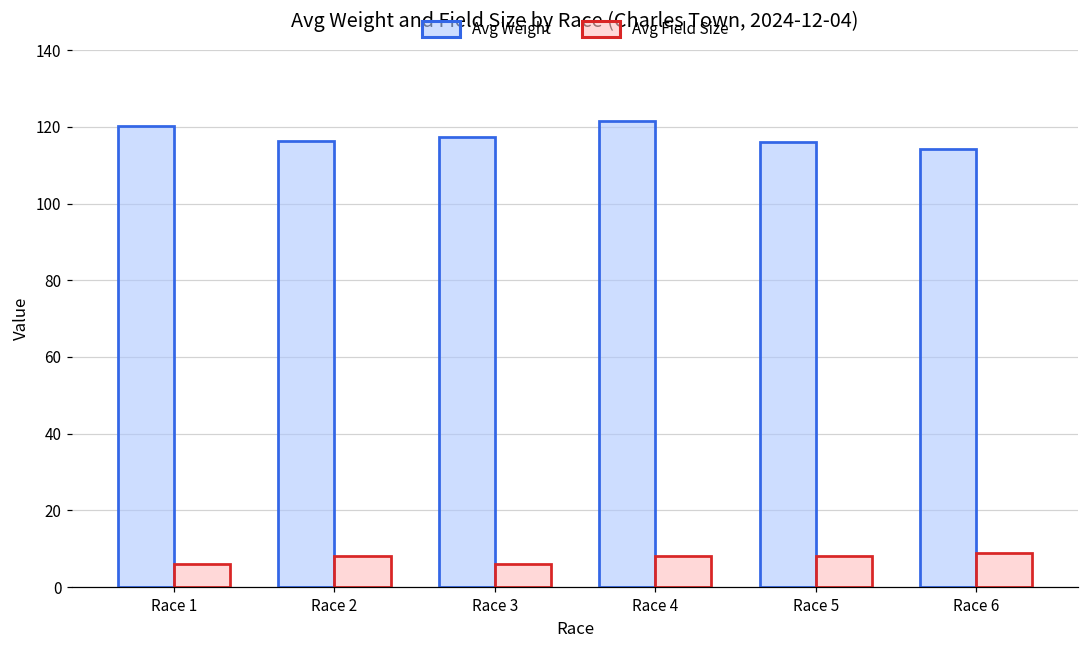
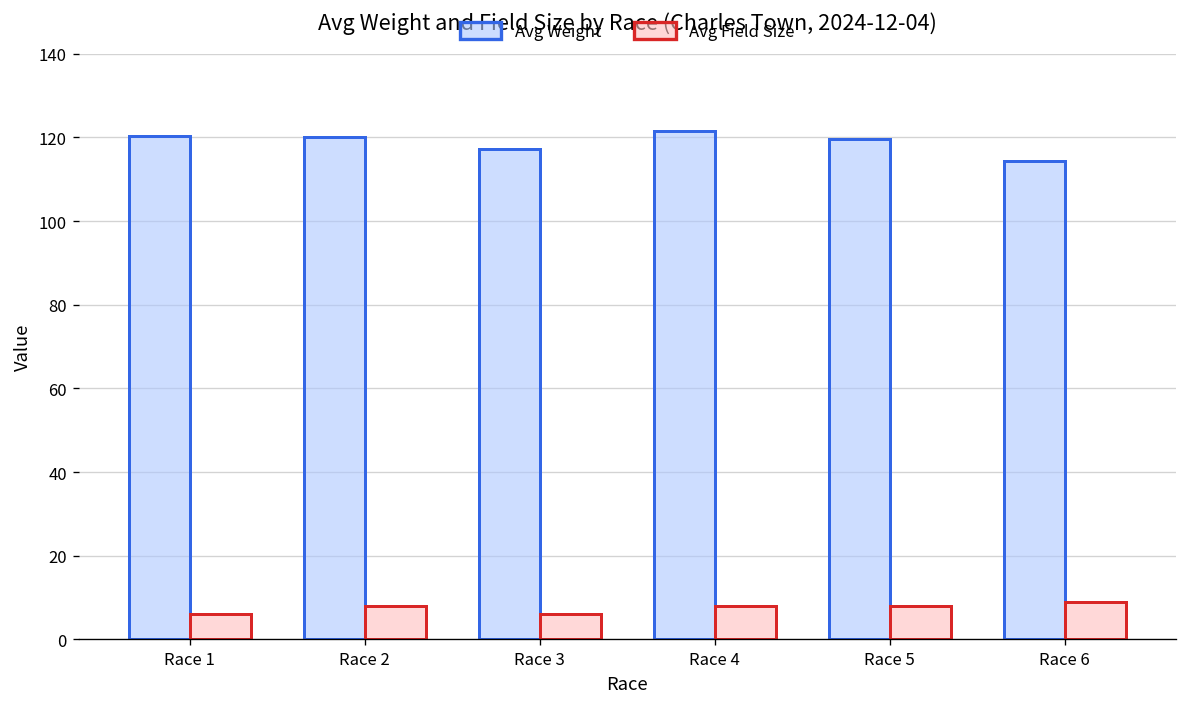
  {
    "Avg Weight": {
      "Race 1": 120,
-     "Race 2": 116,
+     "Race 2": 120,
      "Race 3": 117,
      "Race 4": 122,
-     "Race 5": 116,
+     "Race 5": 120,
      "Race 6": 114
    },
    "Avg Field Size": {
      "Race 1": 6,
      "Race 2": 8,
      "Race 3": 6,
      "Race 4": 8,
      "Race 5": 8,
      "Race 6": 9
    }
  }
